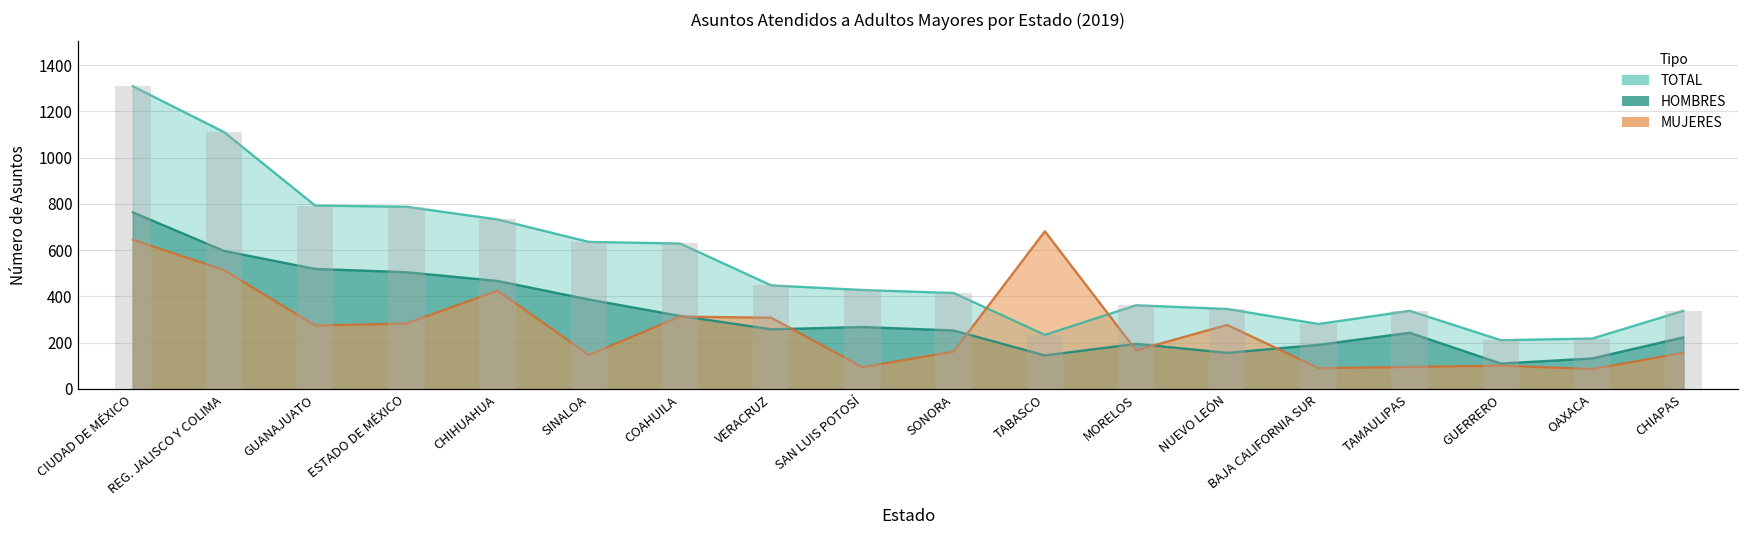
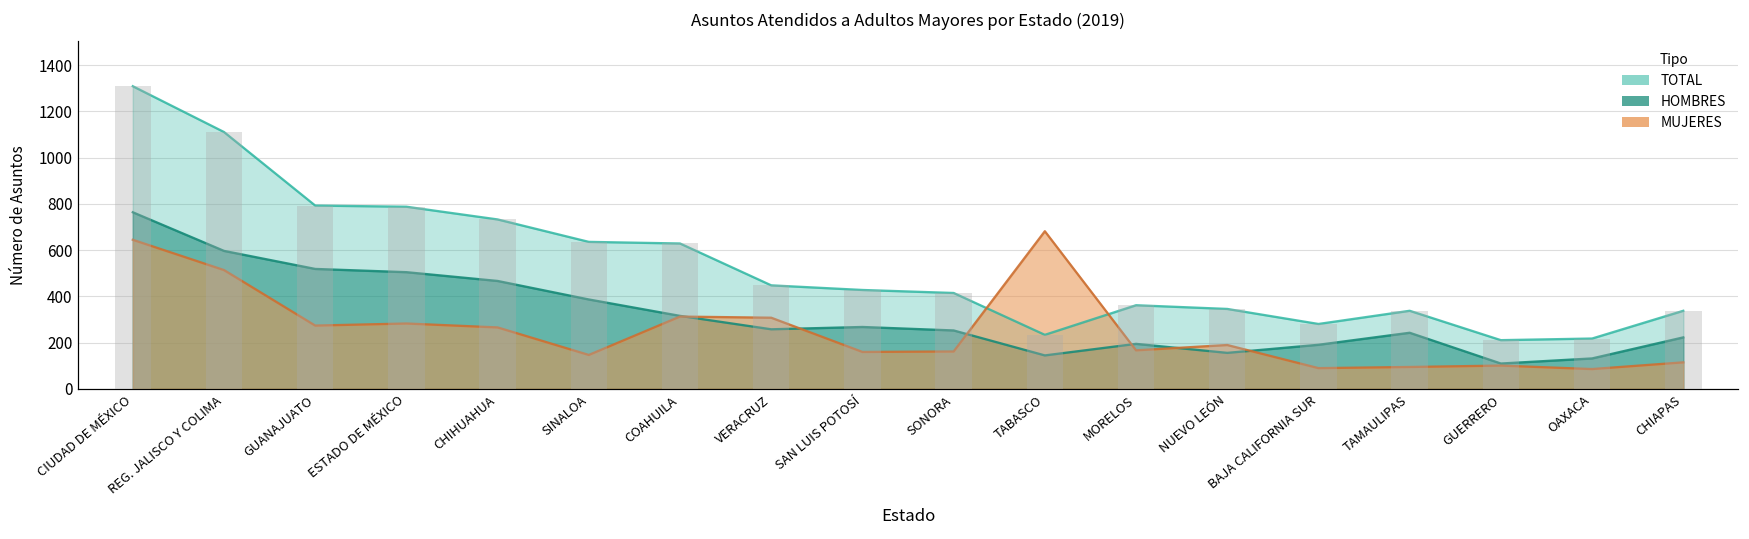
  {
    "MUJERES": {
      "CIUDAD DE MÉXICO": 650,
      "REG. JALISCO Y COLIMA": 510,
      "GUANAJUATO": 270,
      "ESTADO DE MÉXICO": 280,
-     "CHIHUAHUA": 430,
+     "CHIHUAHUA": 270,
      "SINALOA": 150,
      "VERACRUZ": 310,
-     "SAN LUIS POTOSÍ": 90,
+     "SAN LUIS POTOSÍ": 160,
      "SONORA": 160,
      "TABASCO": 680,
      "MORELOS": 170,
-     "NUEVO LEÓN": 280,
+     "NUEVO LEÓN": 190,
      "BAJA CALIFORNIA SUR": 90,
      "TAMAULIPAS": 100,
      "OAXACA": 90,
-     "CHIAPAS": 160
+     "CHIAPAS": 120
    }
  }
